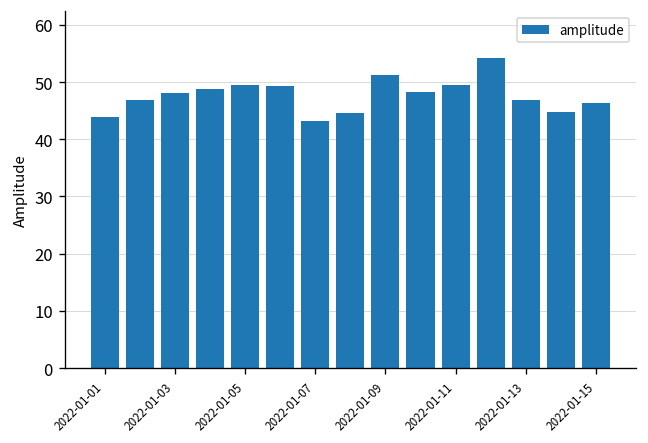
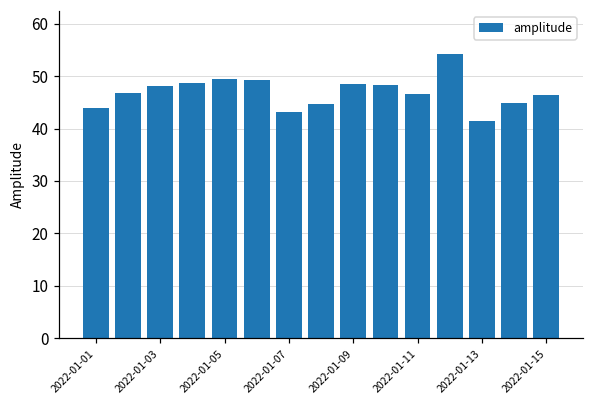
  {
    "2022-01-01": 44,
    "2022-01-03": 48,
    "2022-01-05": 49,
    "2022-01-07": 43,
-   "2022-01-09": 51,
-   "2022-01-11": 49,
-   "2022-01-13": 47,
+   "2022-01-09": 49,
+   "2022-01-11": 47,
+   "2022-01-13": 41,
    "2022-01-15": 46
  }
